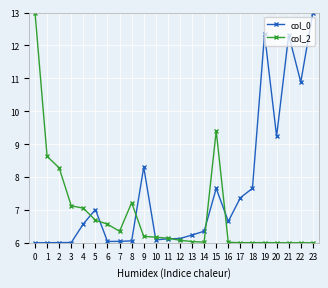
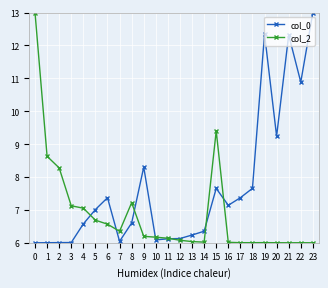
  {
    "col_0": {
      "0": 6.0,
      "1": 6.0,
      "2": 6.0,
      "3": 6.0,
      "4": 6.6,
      "5": 7.0,
-     "6": 6.0,
+     "6": 7.4,
      "7": 6.0,
-     "8": 6.1,
+     "8": 6.6,
      "9": 8.3,
      "10": 6.1,
      "13": 6.2,
      "14": 6.4,
      "15": 7.7,
-     "16": 6.7,
+     "16": 7.1,
      "17": 7.4,
      "18": 7.7,
      "20": 9.2,
      "22": 10.9,
      "23": 13.0
    },
    "col_2": {
      "0": 13.0,
      "1": 8.6,
      "2": 8.3,
      "3": 7.1,
      "4": 7.1,
      "5": 6.7,
      "6": 6.6,
      "7": 6.3,
      "8": 7.2,
      "9": 6.2,
      "10": 6.2,
      "13": 6.0,
      "14": 6.0,
      "15": 9.4,
      "16": 6.0,
      "17": 6.0,
      "18": 6.0,
      "19": 6.0,
      "20": 6.0,
      "21": 6.0,
      "22": 6.0,
      "23": 6.0
    }
  }
